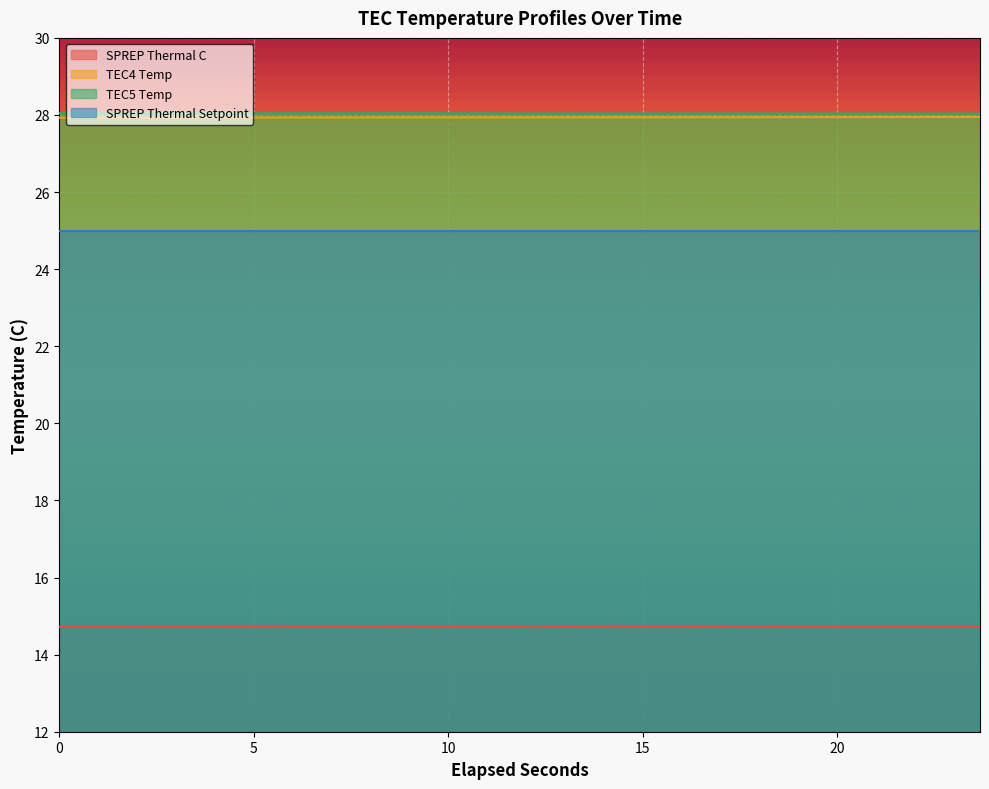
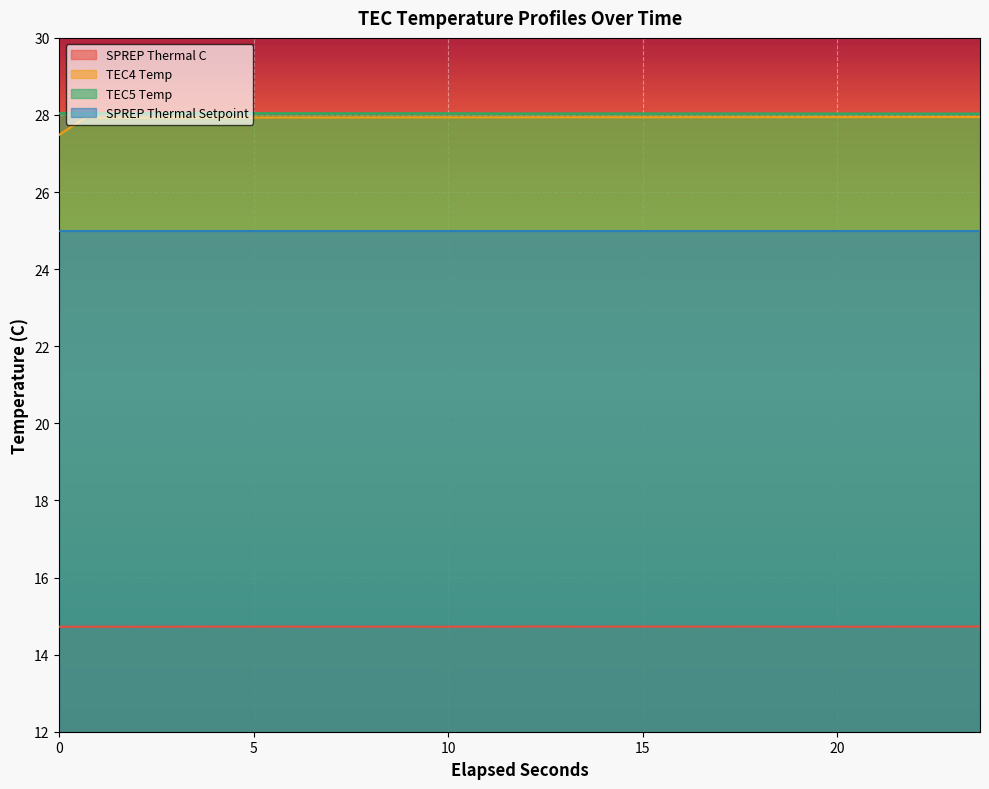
  {
    "SPREP Thermal C": {
      "0": 14.7
    },
    "TEC4 Temp": {
-     "0": 27.9
+     "0": 27.5
    },
    "TEC5 Temp": {
      "0": 28.0
    },
    "SPREP Thermal Setpoint": {
      "0": 25.0
    }
  }
